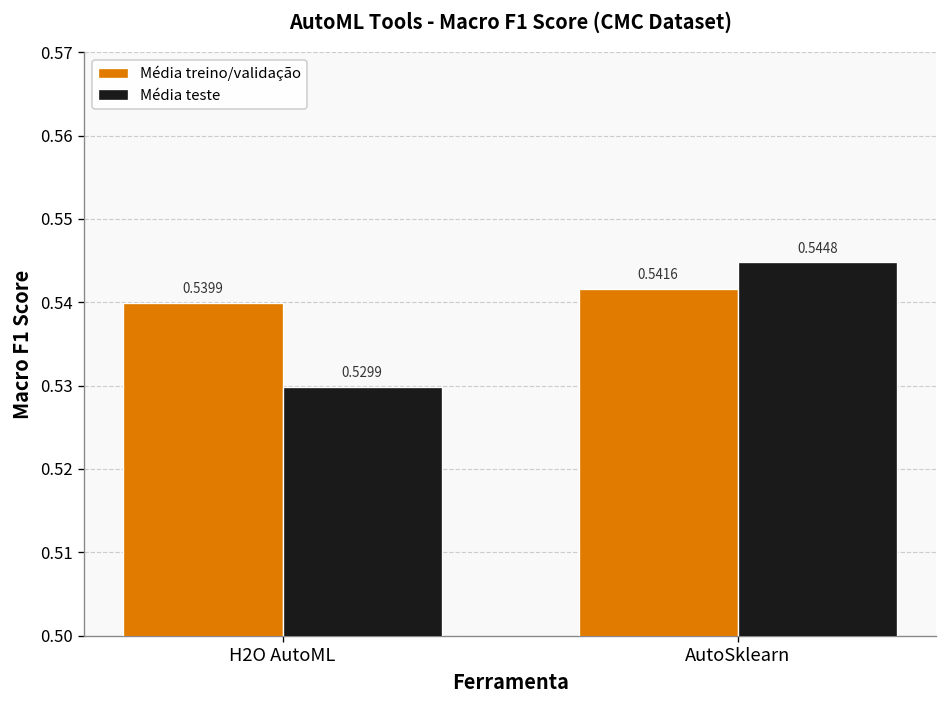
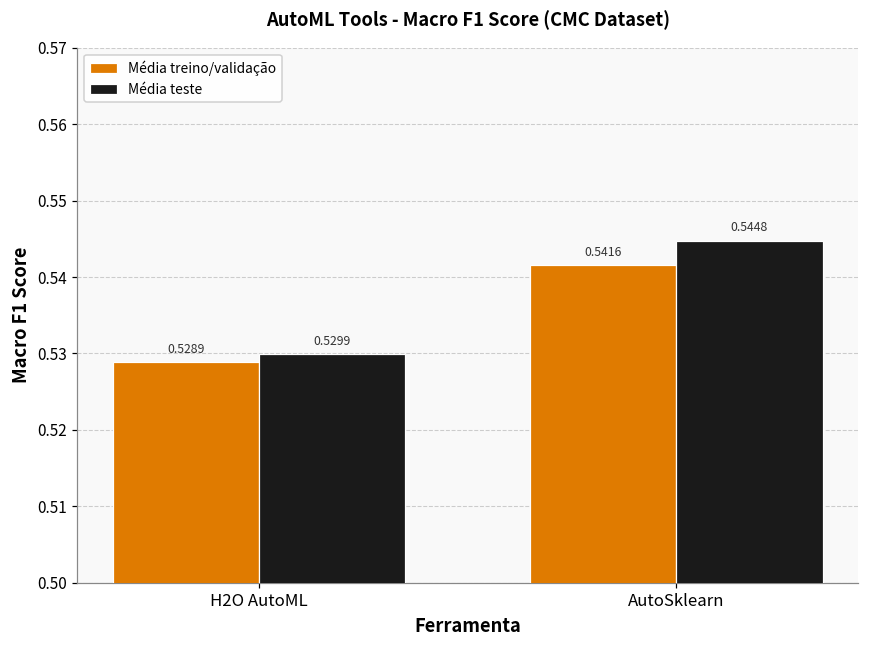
  {
    "Média treino/validação": {
-     "H2O AutoML": 0.5399,
+     "H2O AutoML": 0.5289,
      "AutoSklearn": 0.5416
    },
    "Média teste": {
      "H2O AutoML": 0.5299,
      "AutoSklearn": 0.5448
    }
  }
